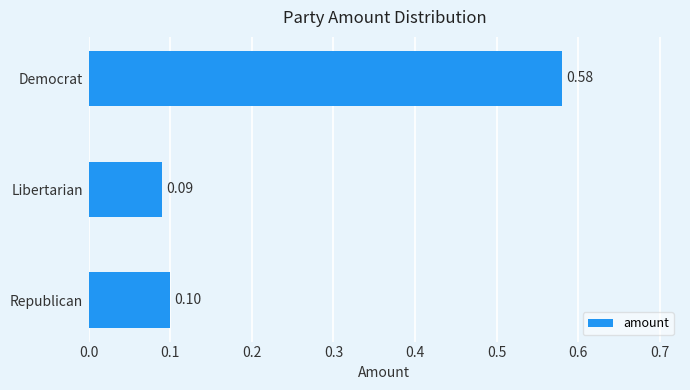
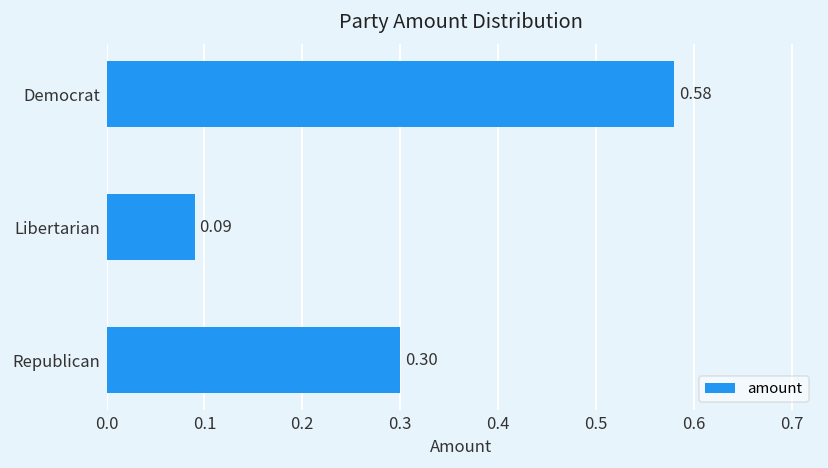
  {
    "Democrat": 0.58,
    "Libertarian": 0.09,
-   "Republican": 0.10
+   "Republican": 0.30
  }
